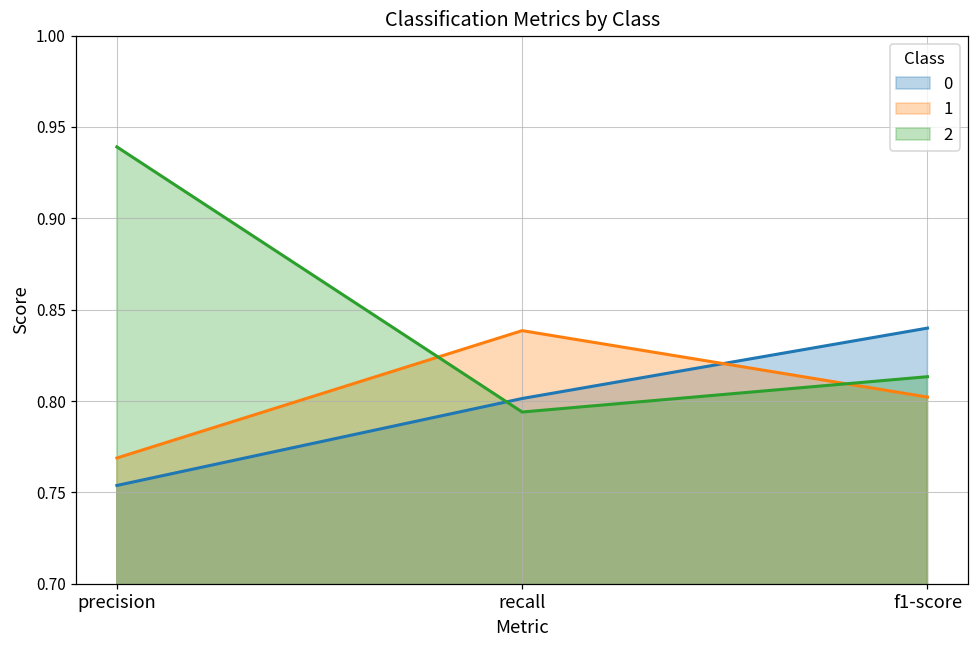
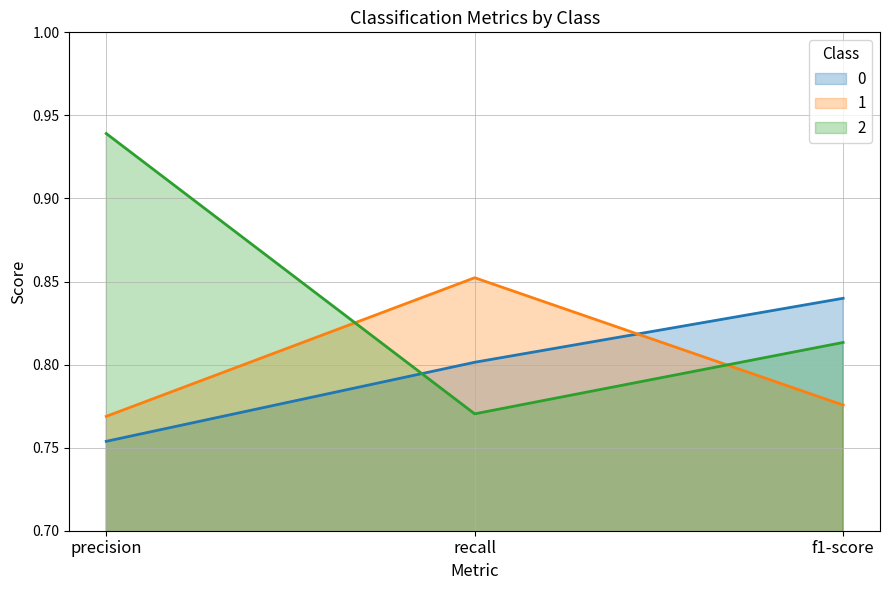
  {
    "0": {
      "precision": 0.754,
      "recall": 0.801,
      "f1-score": 0.840
    },
    "1": {
      "precision": 0.769,
-     "recall": 0.839,
-     "f1-score": 0.802
+     "recall": 0.852,
+     "f1-score": 0.776
    },
    "2": {
      "precision": 0.939,
-     "recall": 0.794,
+     "recall": 0.770,
      "f1-score": 0.813
    }
  }
